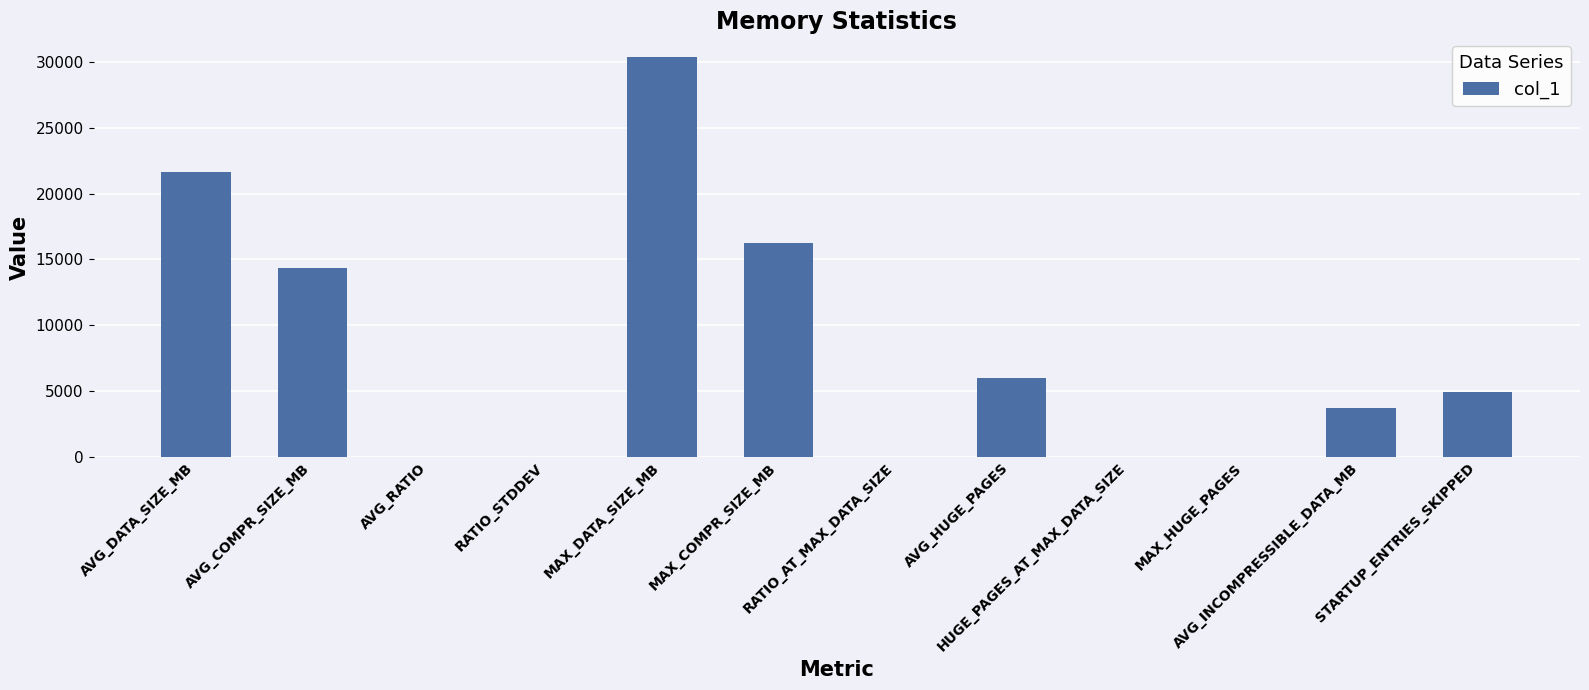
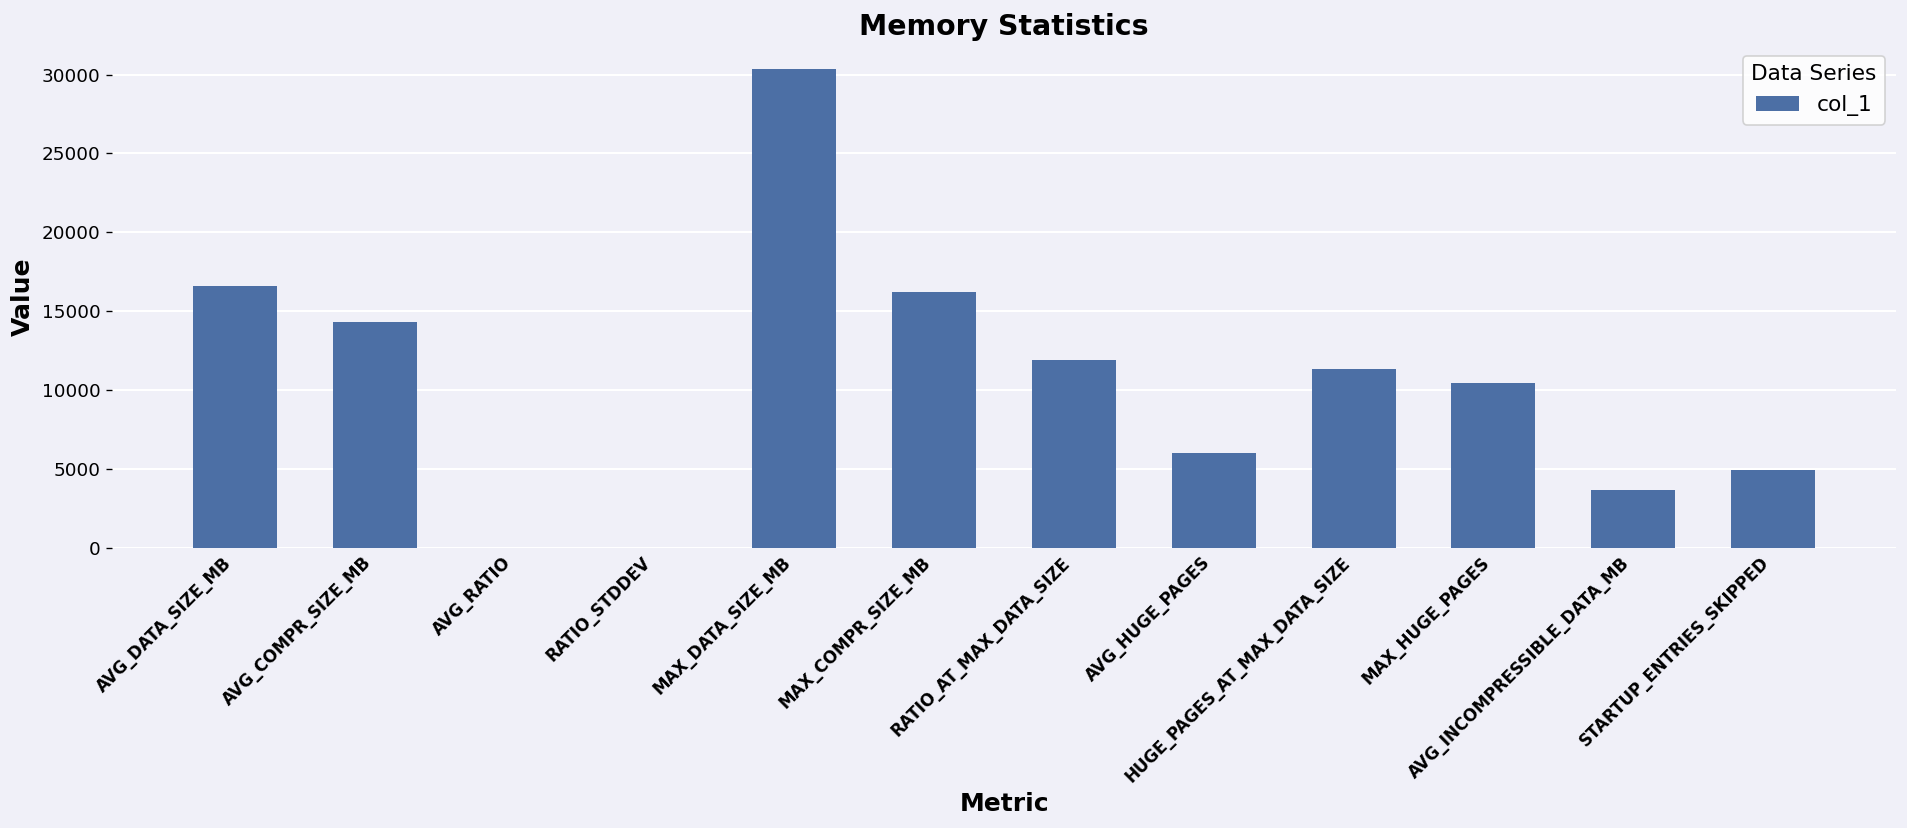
  {
-   "AVG_DATA_SIZE_MB": 21700,
+   "AVG_DATA_SIZE_MB": 16600,
    "AVG_COMPR_SIZE_MB": 14300,
    "MAX_DATA_SIZE_MB": 30400,
    "MAX_COMPR_SIZE_MB": 16200,
-   "RATIO_AT_MAX_DATA_SIZE": 0,
+   "RATIO_AT_MAX_DATA_SIZE": 11900,
    "AVG_HUGE_PAGES": 6000,
-   "HUGE_PAGES_AT_MAX_DATA_SIZE": 0,
-   "MAX_HUGE_PAGES": 0,
+   "HUGE_PAGES_AT_MAX_DATA_SIZE": 11400,
+   "MAX_HUGE_PAGES": 10400,
    "AVG_INCOMPRESSIBLE_DATA_MB": 3700,
    "STARTUP_ENTRIES_SKIPPED": 4900
  }
